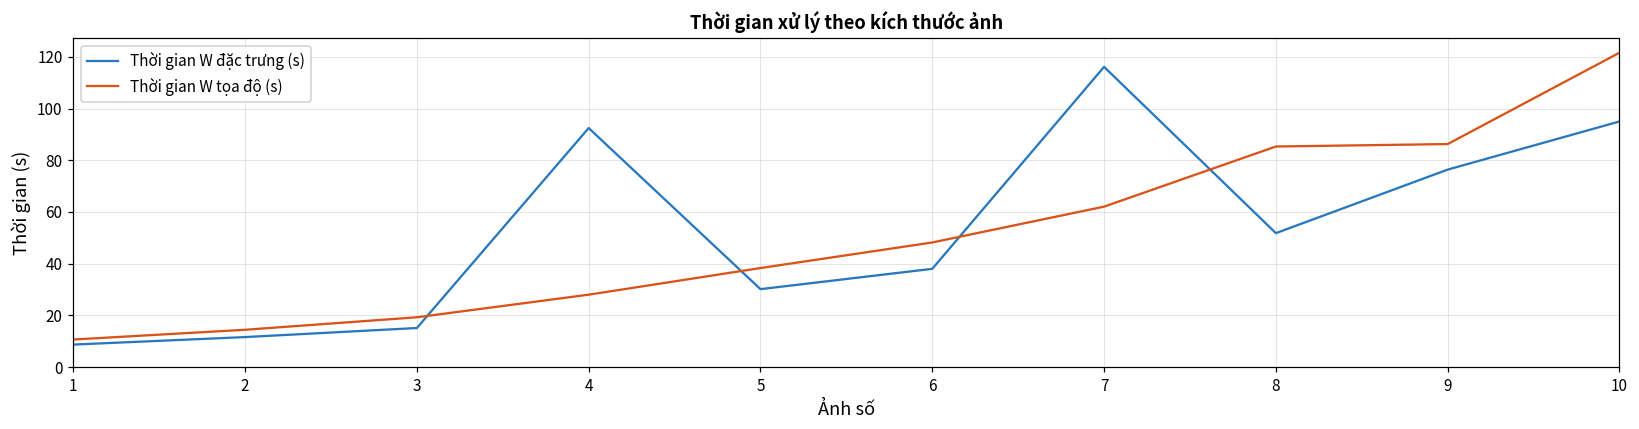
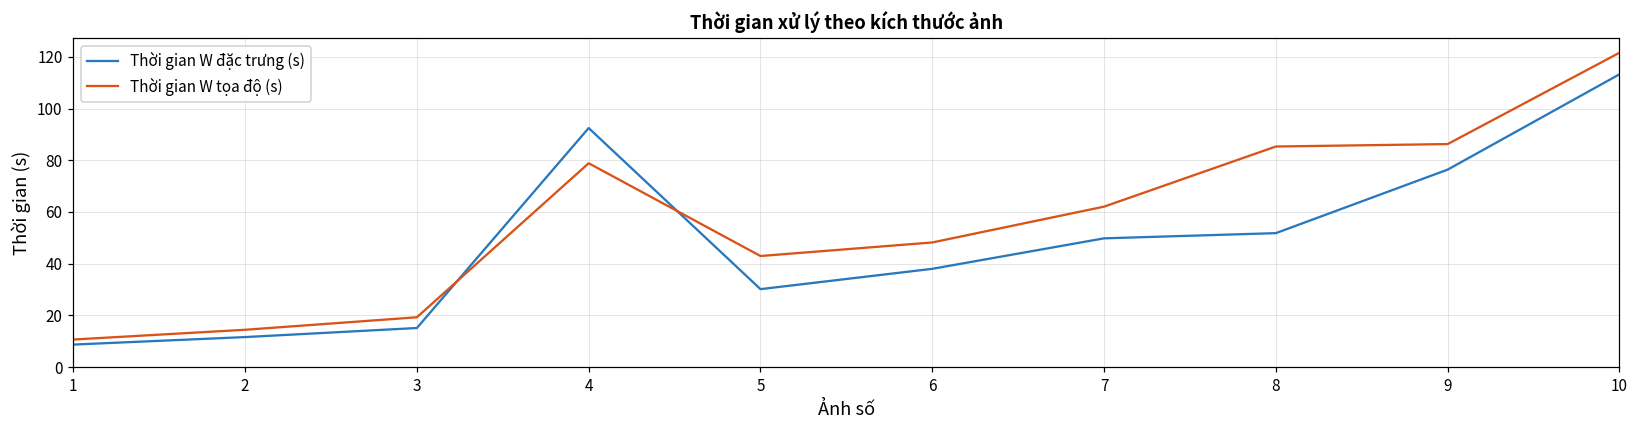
  {
    "Thời gian W đặc trưng (s)": {
      "1": 9,
      "2": 12,
      "3": 15,
      "4": 92,
      "5": 30,
      "6": 38,
-     "7": 116,
+     "7": 50,
      "8": 52,
      "9": 76,
-     "10": 95
+     "10": 113
    },
    "Thời gian W tọa độ (s)": {
      "1": 11,
      "2": 14,
      "3": 19,
-     "4": 28,
-     "5": 38,
+     "4": 79,
+     "5": 43,
      "6": 48,
      "7": 62,
      "8": 85,
      "9": 86,
      "10": 122
    }
  }
